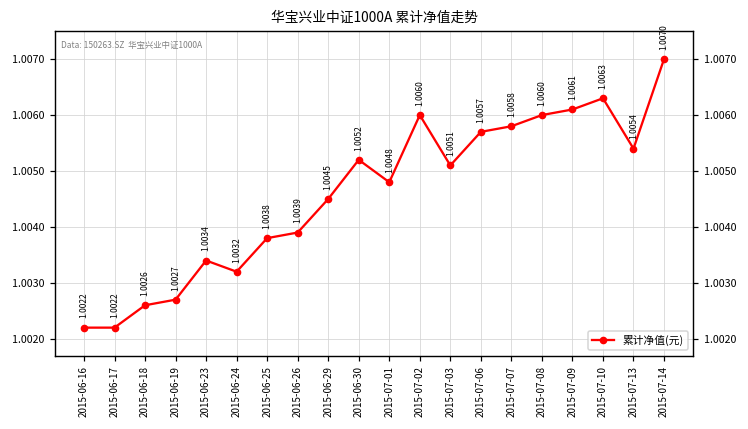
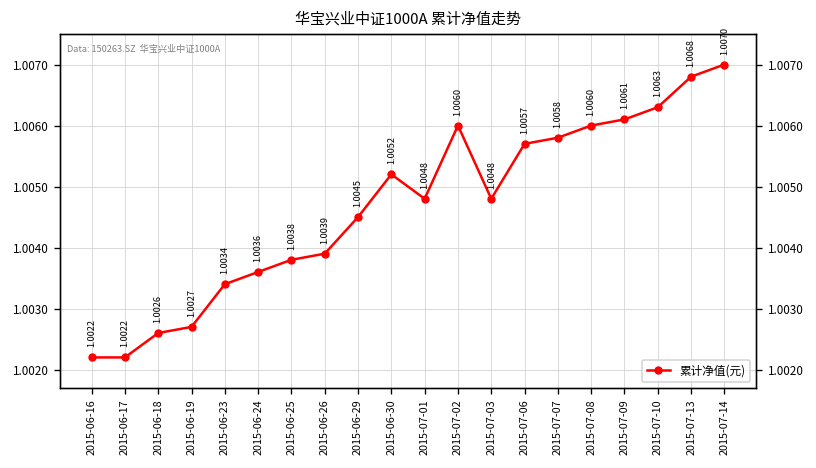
  {
    "2015-06-16": 1.0022,
    "2015-06-17": 1.0022,
    "2015-06-18": 1.0026,
    "2015-06-19": 1.0027,
    "2015-06-23": 1.0034,
-   "2015-06-24": 1.0032,
+   "2015-06-24": 1.0036,
    "2015-06-25": 1.0038,
    "2015-06-26": 1.0039,
    "2015-06-29": 1.0045,
    "2015-06-30": 1.0052,
    "2015-07-01": 1.0048,
    "2015-07-02": 1.0060,
-   "2015-07-03": 1.0051,
+   "2015-07-03": 1.0048,
    "2015-07-06": 1.0057,
    "2015-07-07": 1.0058,
    "2015-07-08": 1.0060,
    "2015-07-09": 1.0061,
    "2015-07-10": 1.0063,
-   "2015-07-13": 1.0054,
+   "2015-07-13": 1.0068,
    "2015-07-14": 1.0070
  }
